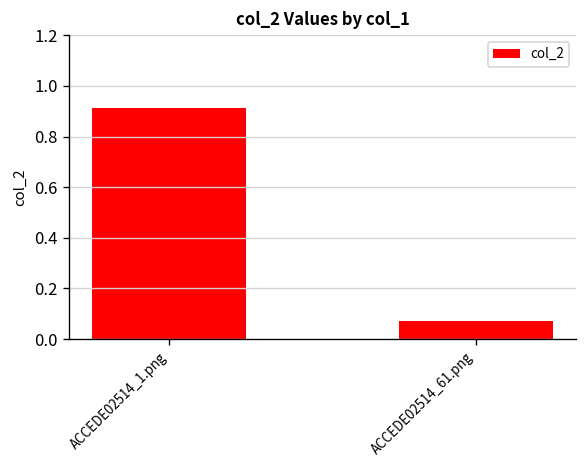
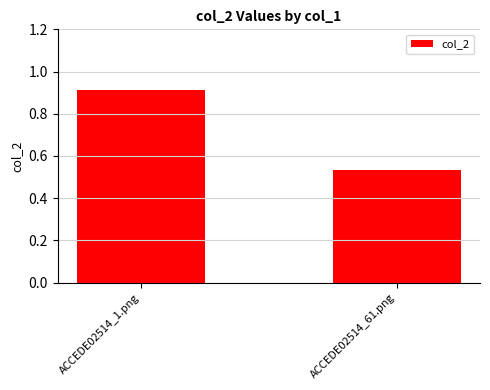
  {
    "ACCEDE02514_1.png": 0.91,
-   "ACCEDE02514_61.png": 0.07
+   "ACCEDE02514_61.png": 0.53
  }
